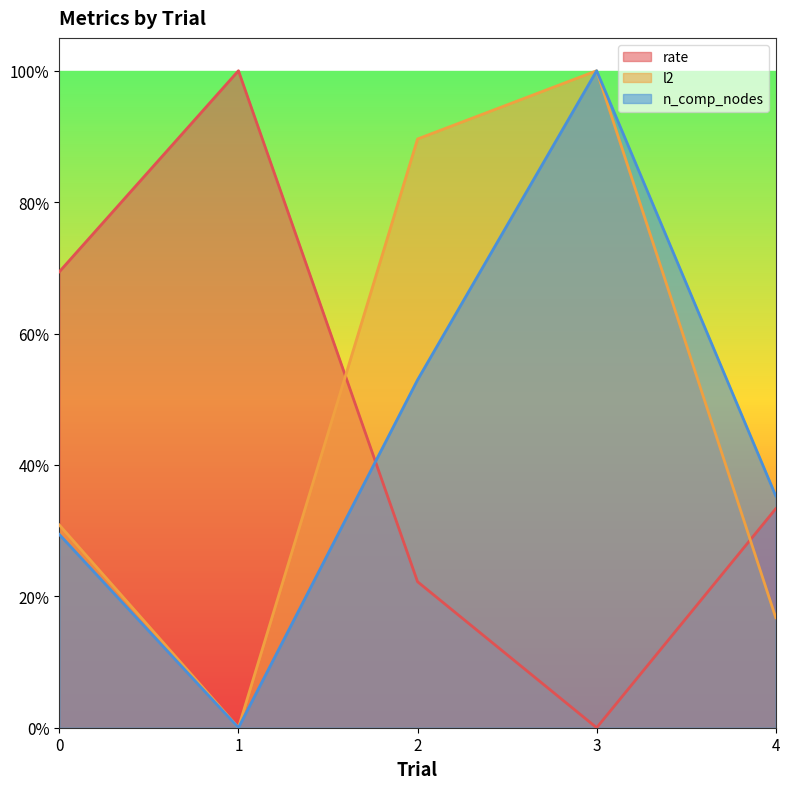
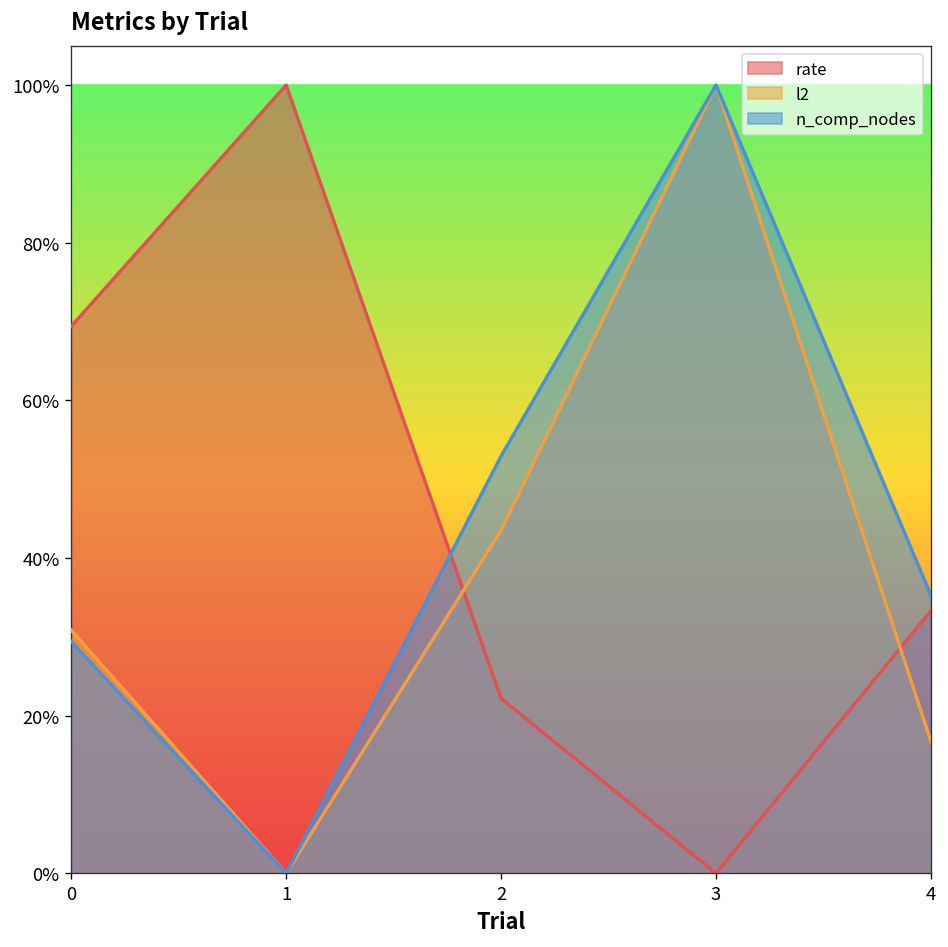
  {
    "rate": {
      "0": "69%",
      "1": "100%",
      "2": "22%",
      "3": "0%",
      "4": "33%"
    },
    "l2": {
      "0": "31%",
-     "2": "90%",
+     "2": "44%",
      "4": "17%"
    },
    "n_comp_nodes": {
      "0": "29%",
      "2": "53%",
      "4": "35%"
    }
  }
